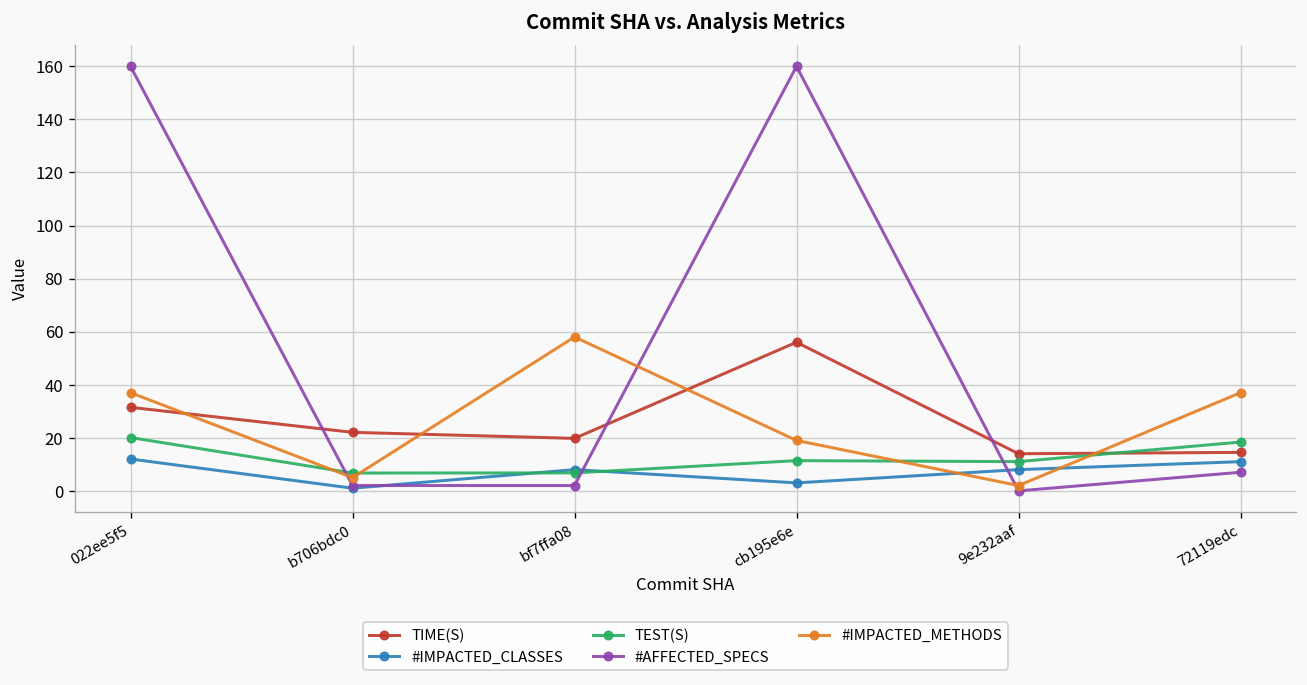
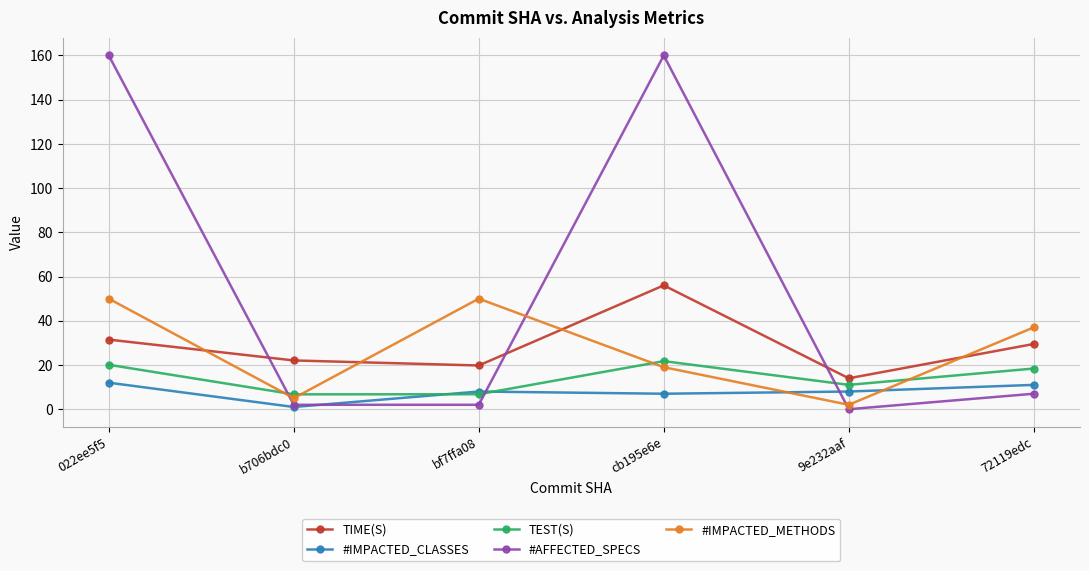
  {
    "TIME(S)": {
      "022ee5f5": 31,
      "b706bdc0": 22,
      "bf7ffa08": 20,
      "cb195e6e": 56,
      "9e232aaf": 14,
-     "72119edc": 15
+     "72119edc": 30
    },
    "#IMPACTED_CLASSES": {
      "022ee5f5": 12,
      "bf7ffa08": 8,
-     "cb195e6e": 3,
+     "cb195e6e": 7,
      "9e232aaf": 8,
      "72119edc": 11
    },
    "TEST(S)": {
      "022ee5f5": 20,
      "b706bdc0": 7,
      "bf7ffa08": 7,
-     "cb195e6e": 11,
+     "cb195e6e": 22,
      "9e232aaf": 11,
      "72119edc": 18
    },
    "#AFFECTED_SPECS": {
      "022ee5f5": 160,
      "bf7ffa08": 2,
      "cb195e6e": 160,
      "9e232aaf": 0,
      "72119edc": 7
    },
    "#IMPACTED_METHODS": {
-     "022ee5f5": 37,
+     "022ee5f5": 50,
      "b706bdc0": 5,
-     "bf7ffa08": 58,
+     "bf7ffa08": 50,
      "cb195e6e": 19,
      "9e232aaf": 2,
      "72119edc": 37
    }
  }
